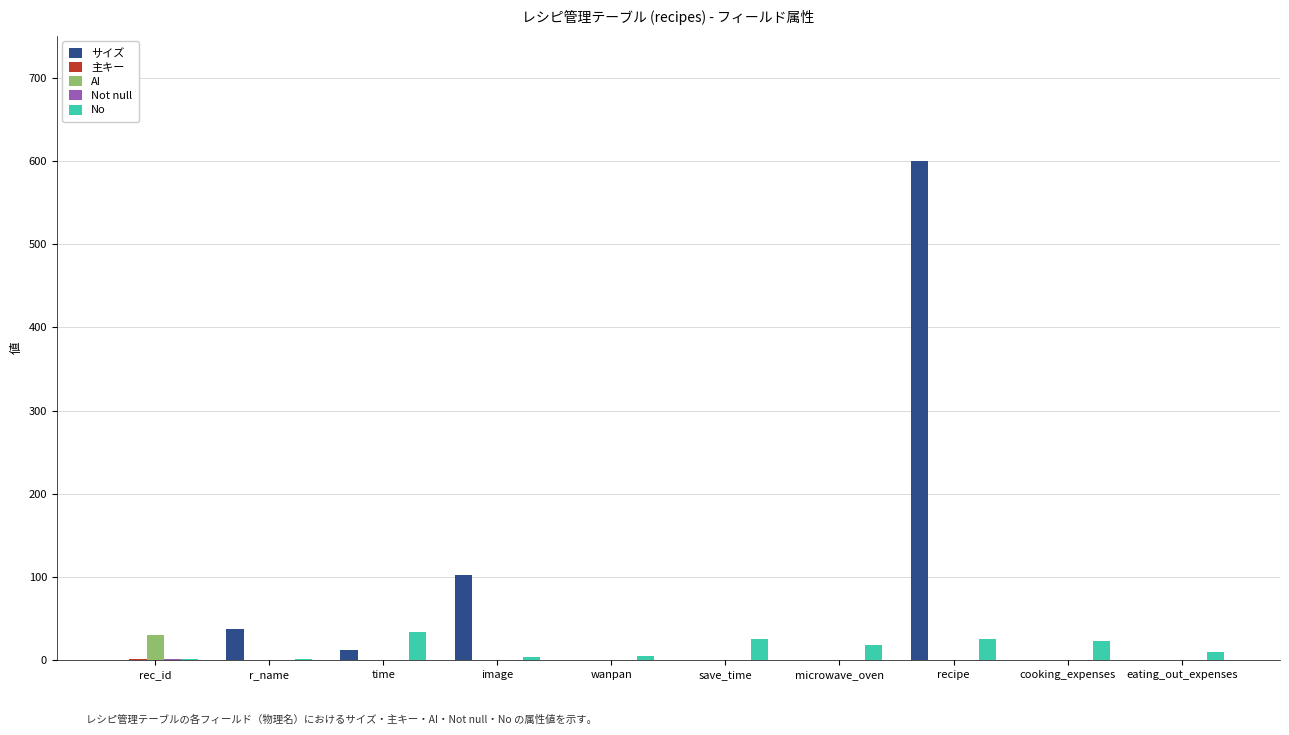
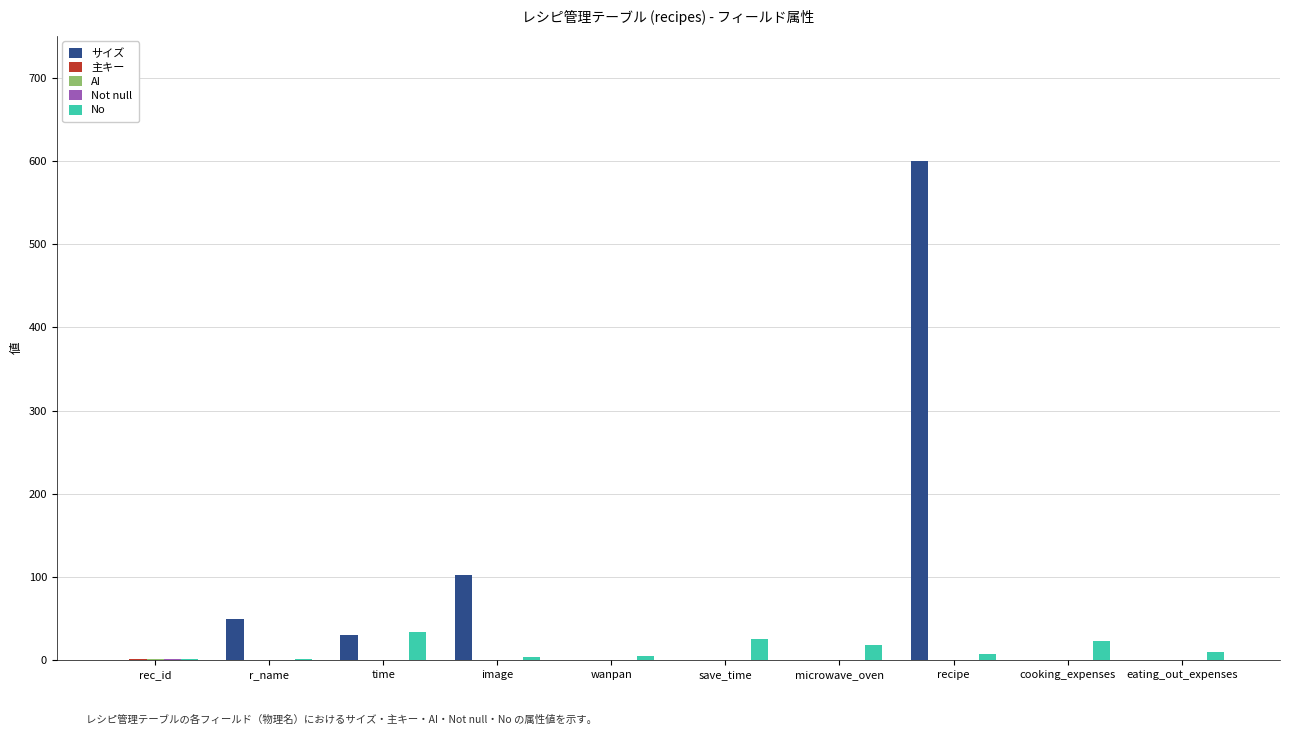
  {
    "サイズ": {
      "rec_id": 0,
-     "r_name": 40,
-     "time": 10,
+     "r_name": 50,
+     "time": 30,
      "image": 100,
      "wanpan": 0,
      "save_time": 0,
      "microwave_oven": 0,
      "recipe": 600,
      "cooking_expenses": 0,
      "eating_out_expenses": 0
    },
    "主キー": {
      "r_name": 0,
      "time": 0,
      "image": 0,
      "wanpan": 0,
      "save_time": 0,
      "microwave_oven": 0,
      "recipe": 0,
      "cooking_expenses": 0,
      "eating_out_expenses": 0
    },
    "AI": {
-     "rec_id": 30,
+     "rec_id": 0,
      "r_name": 0,
      "time": 0,
      "image": 0,
      "wanpan": 0,
      "save_time": 0,
      "microwave_oven": 0,
      "recipe": 0,
      "cooking_expenses": 0,
      "eating_out_expenses": 0
    },
    "Not null": {
      "r_name": 0,
      "time": 0,
      "image": 0,
      "wanpan": 0,
      "save_time": 0,
      "microwave_oven": 0,
      "recipe": 0,
      "cooking_expenses": 0,
      "eating_out_expenses": 0
    },
    "No": {
      "time": 30,
      "image": 0,
      "wanpan": 10,
      "save_time": 30,
      "microwave_oven": 20,
-     "recipe": 30,
+     "recipe": 10,
      "cooking_expenses": 20,
      "eating_out_expenses": 10
    }
  }
